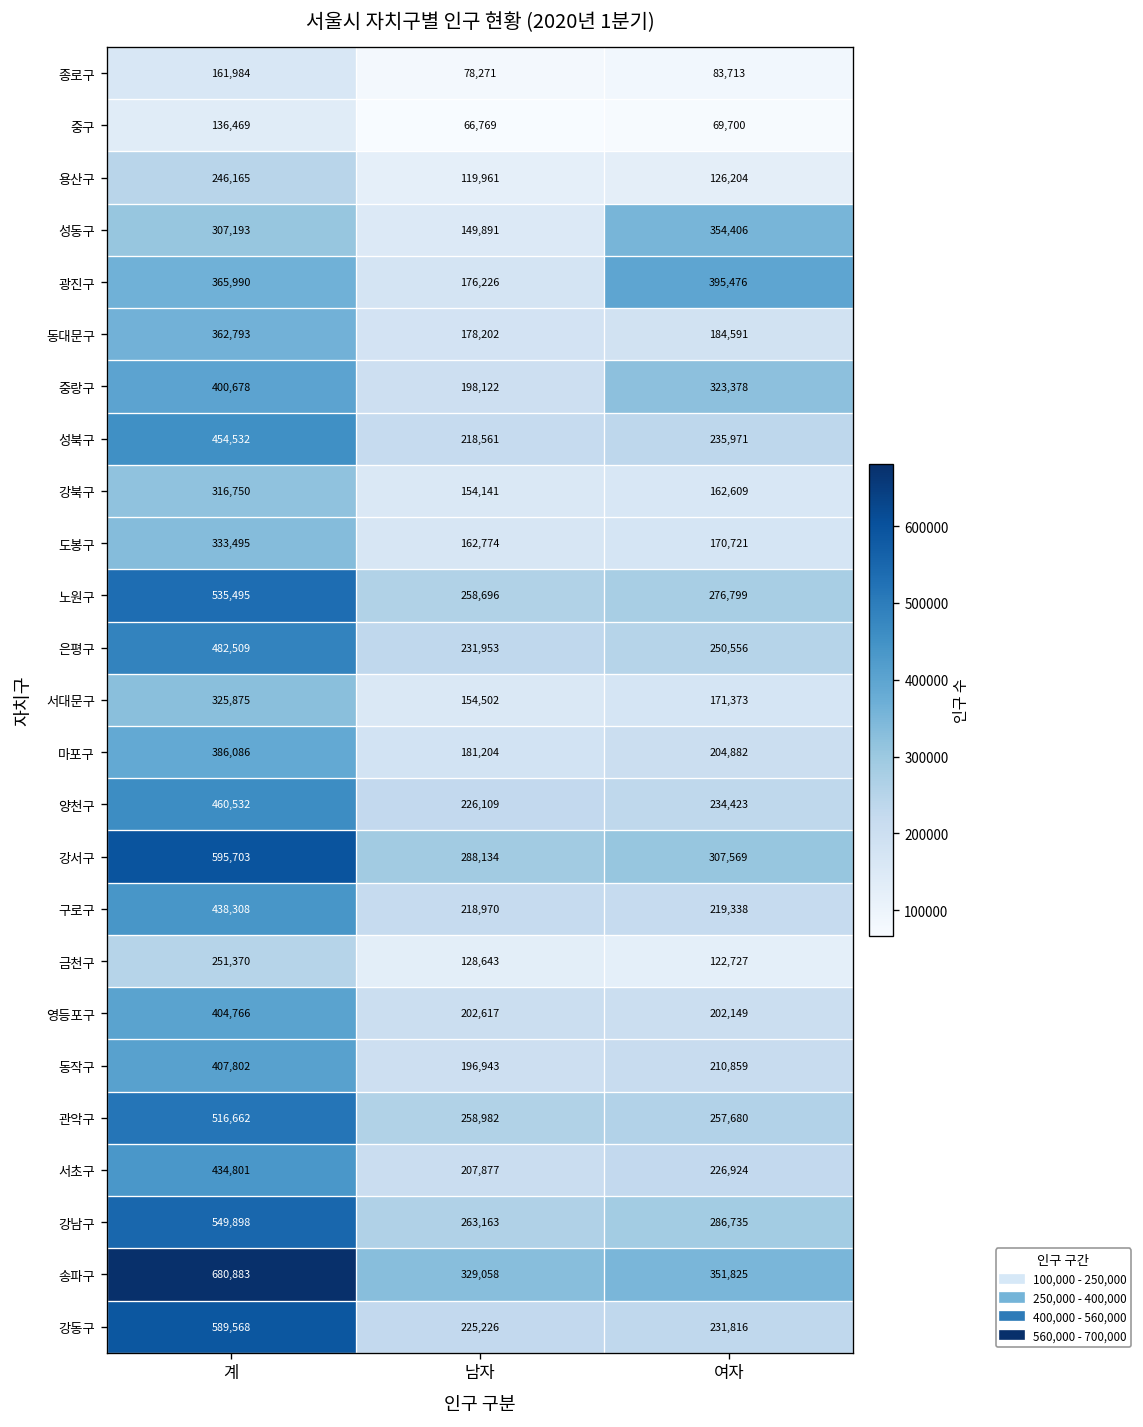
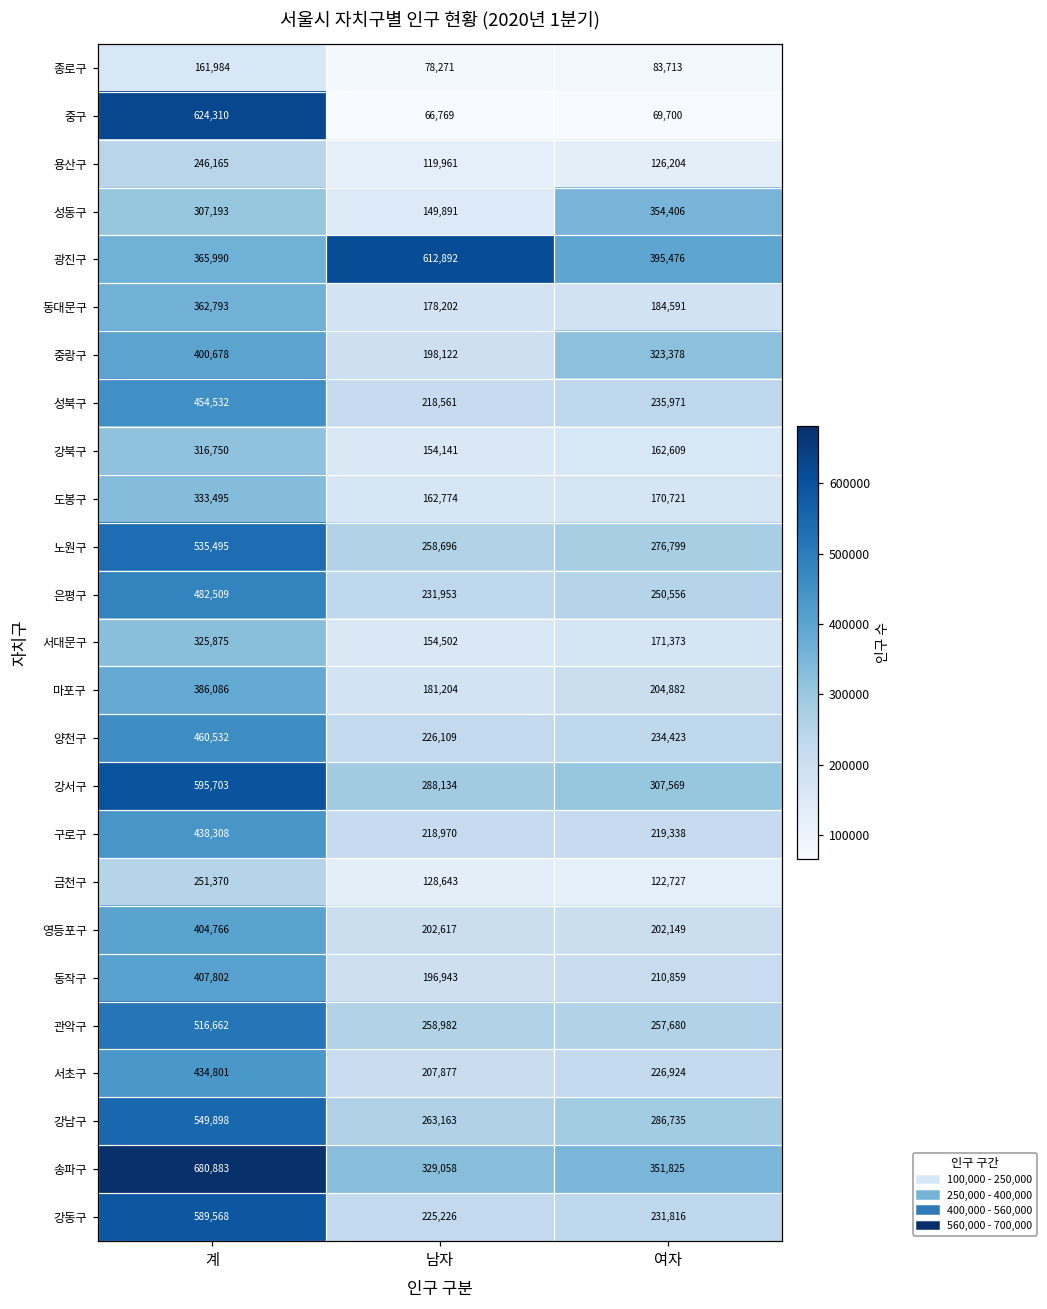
  {
    "종로구": {
      "계": "161,984",
      "남자": "78,271",
      "여자": "83,713"
    },
    "중구": {
-     "계": "136,469",
+     "계": "624,310",
      "남자": "66,769",
      "여자": "69,700"
    },
    "용산구": {
      "계": "246,165",
      "남자": "119,961",
      "여자": "126,204"
    },
    "성동구": {
      "계": "307,193",
      "남자": "149,891",
      "여자": "354,406"
    },
    "광진구": {
      "계": "365,990",
-     "남자": "176,226",
+     "남자": "612,892",
      "여자": "395,476"
    },
    "동대문구": {
      "계": "362,793",
      "남자": "178,202",
      "여자": "184,591"
    },
    "중랑구": {
      "계": "400,678",
      "남자": "198,122",
      "여자": "323,378"
    },
    "성북구": {
      "계": "454,532",
      "남자": "218,561",
      "여자": "235,971"
    },
    "강북구": {
      "계": "316,750",
      "남자": "154,141",
      "여자": "162,609"
    },
    "도봉구": {
      "계": "333,495",
      "남자": "162,774",
      "여자": "170,721"
    },
    "노원구": {
      "계": "535,495",
      "남자": "258,696",
      "여자": "276,799"
    },
    "은평구": {
      "계": "482,509",
      "남자": "231,953",
      "여자": "250,556"
    },
    "서대문구": {
      "계": "325,875",
      "남자": "154,502",
      "여자": "171,373"
    },
    "마포구": {
      "계": "386,086",
      "남자": "181,204",
      "여자": "204,882"
    },
    "양천구": {
      "계": "460,532",
      "남자": "226,109",
      "여자": "234,423"
    },
    "강서구": {
      "계": "595,703",
      "남자": "288,134",
      "여자": "307,569"
    },
    "구로구": {
      "계": "438,308",
      "남자": "218,970",
      "여자": "219,338"
    },
    "금천구": {
      "계": "251,370",
      "남자": "128,643",
      "여자": "122,727"
    },
    "영등포구": {
      "계": "404,766",
      "남자": "202,617",
      "여자": "202,149"
    },
    "동작구": {
      "계": "407,802",
      "남자": "196,943",
      "여자": "210,859"
    },
    "관악구": {
      "계": "516,662",
      "남자": "258,982",
      "여자": "257,680"
    },
    "서초구": {
      "계": "434,801",
      "남자": "207,877",
      "여자": "226,924"
    },
    "강남구": {
      "계": "549,898",
      "남자": "263,163",
      "여자": "286,735"
    },
    "송파구": {
      "계": "680,883",
      "남자": "329,058",
      "여자": "351,825"
    },
    "강동구": {
      "계": "589,568",
      "남자": "225,226",
      "여자": "231,816"
    }
  }
